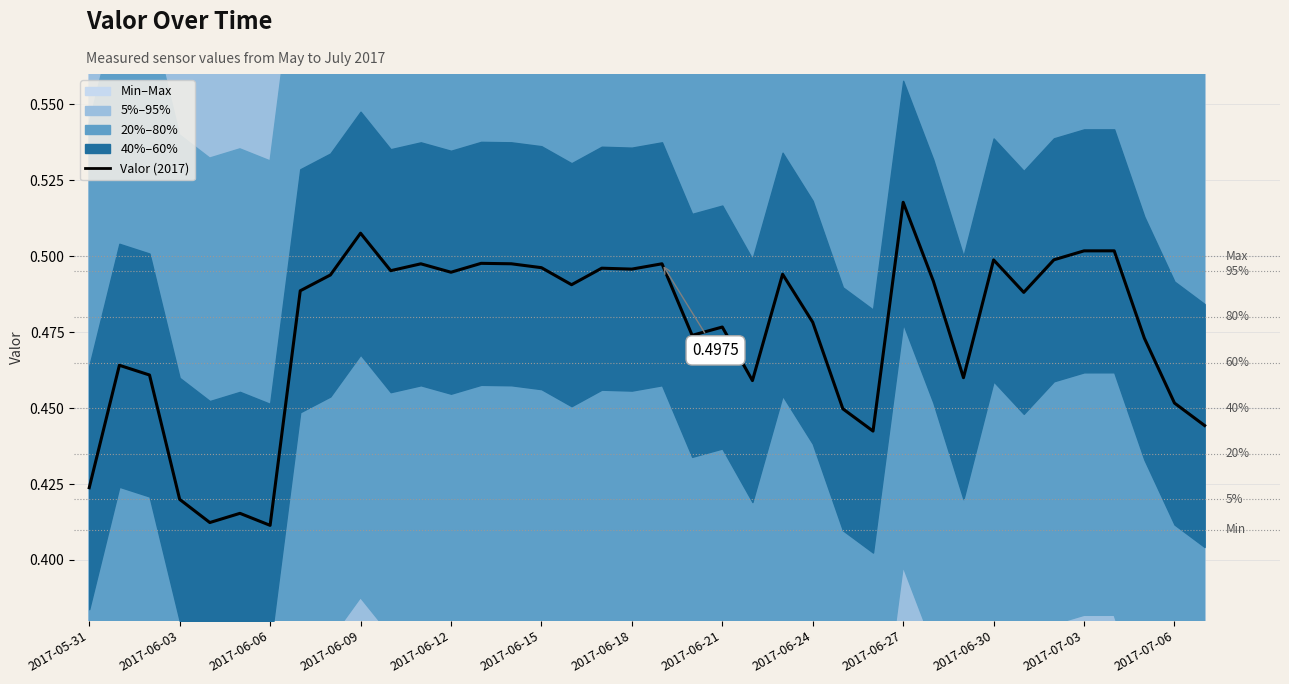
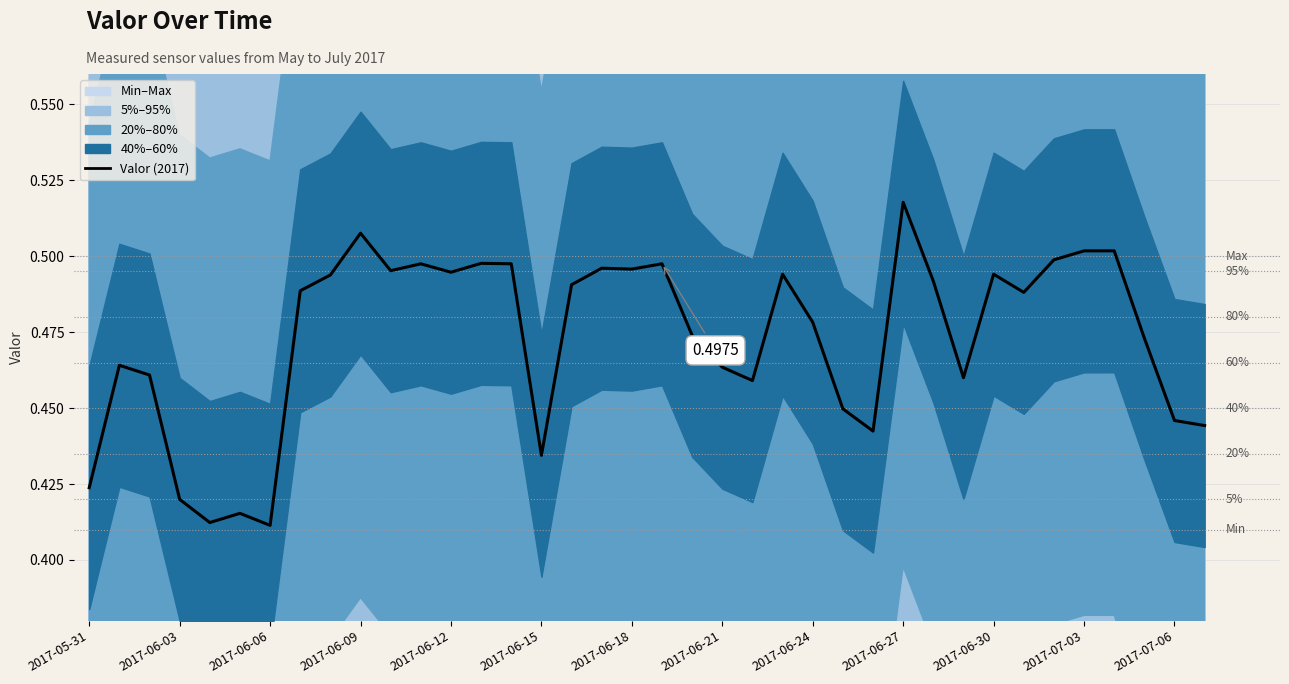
  {
    "Valor (2017)": {
      "2017-05-31": 0.424,
      "2017-06-03": 0.420,
      "2017-06-06": 0.411,
      "2017-06-09": 0.508,
      "2017-06-12": 0.495,
-     "2017-06-15": 0.496,
+     "2017-06-15": 0.434,
      "2017-06-18": 0.496,
-     "2017-06-21": 0.477,
+     "2017-06-21": 0.463,
      "2017-06-24": 0.478,
      "2017-06-27": 0.518,
-     "2017-06-30": 0.499,
+     "2017-06-30": 0.494,
      "2017-07-03": 0.502,
-     "2017-07-06": 0.452
+     "2017-07-06": 0.446
    }
  }
